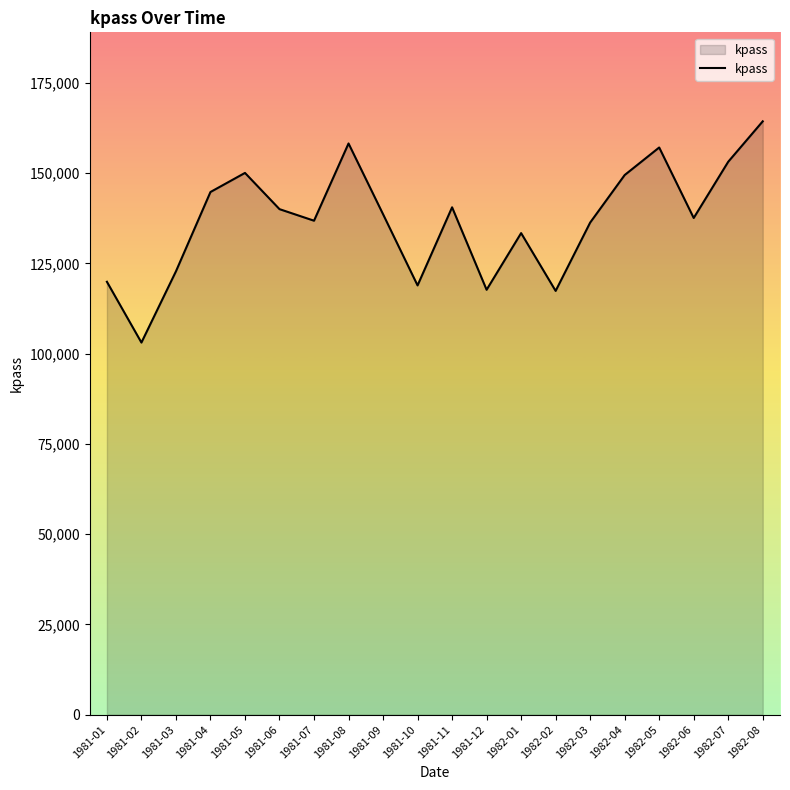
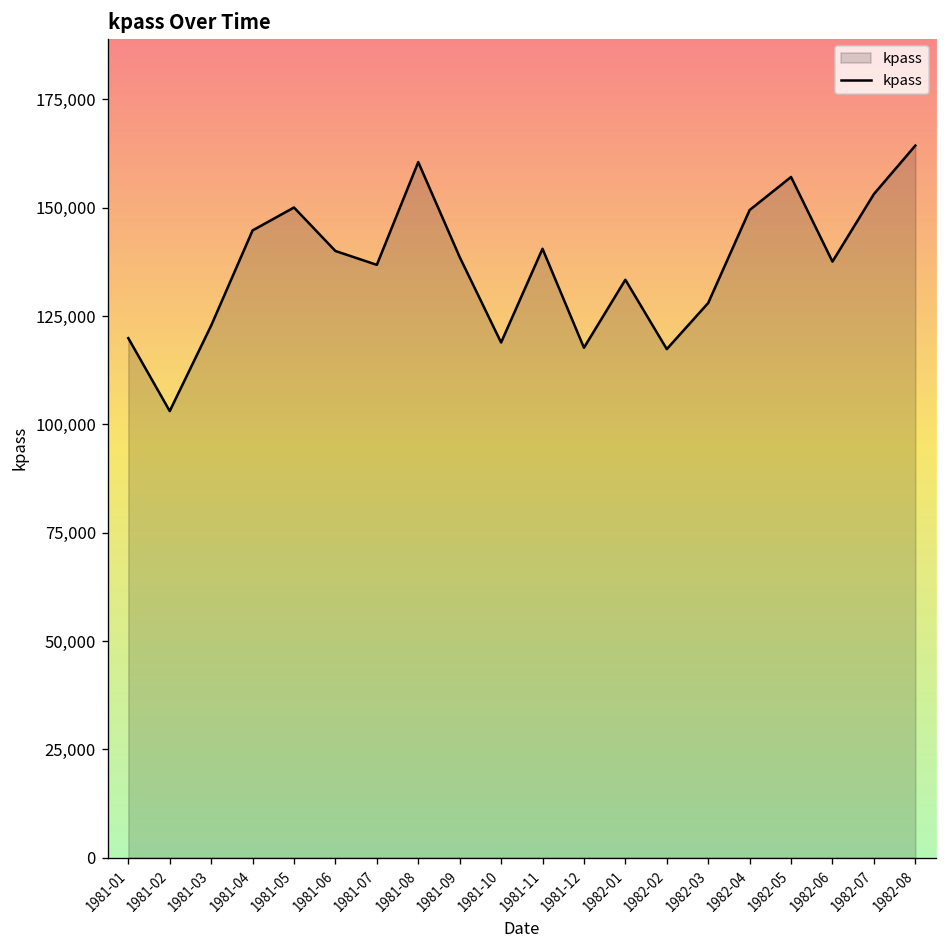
  {
    "1981-01": "120,000",
    "1981-02": "103,000",
    "1981-03": "123,000",
    "1981-04": "145,000",
    "1981-05": "150,000",
    "1981-06": "140,000",
    "1981-07": "137,000",
-   "1981-08": "158,000",
+   "1981-08": "161,000",
    "1981-09": "139,000",
    "1981-10": "119,000",
    "1981-11": "141,000",
    "1981-12": "118,000",
    "1982-01": "133,000",
    "1982-02": "117,000",
-   "1982-03": "136,000",
+   "1982-03": "128,000",
    "1982-04": "149,000",
    "1982-05": "157,000",
    "1982-06": "138,000",
    "1982-07": "153,000",
    "1982-08": "164,000"
  }
